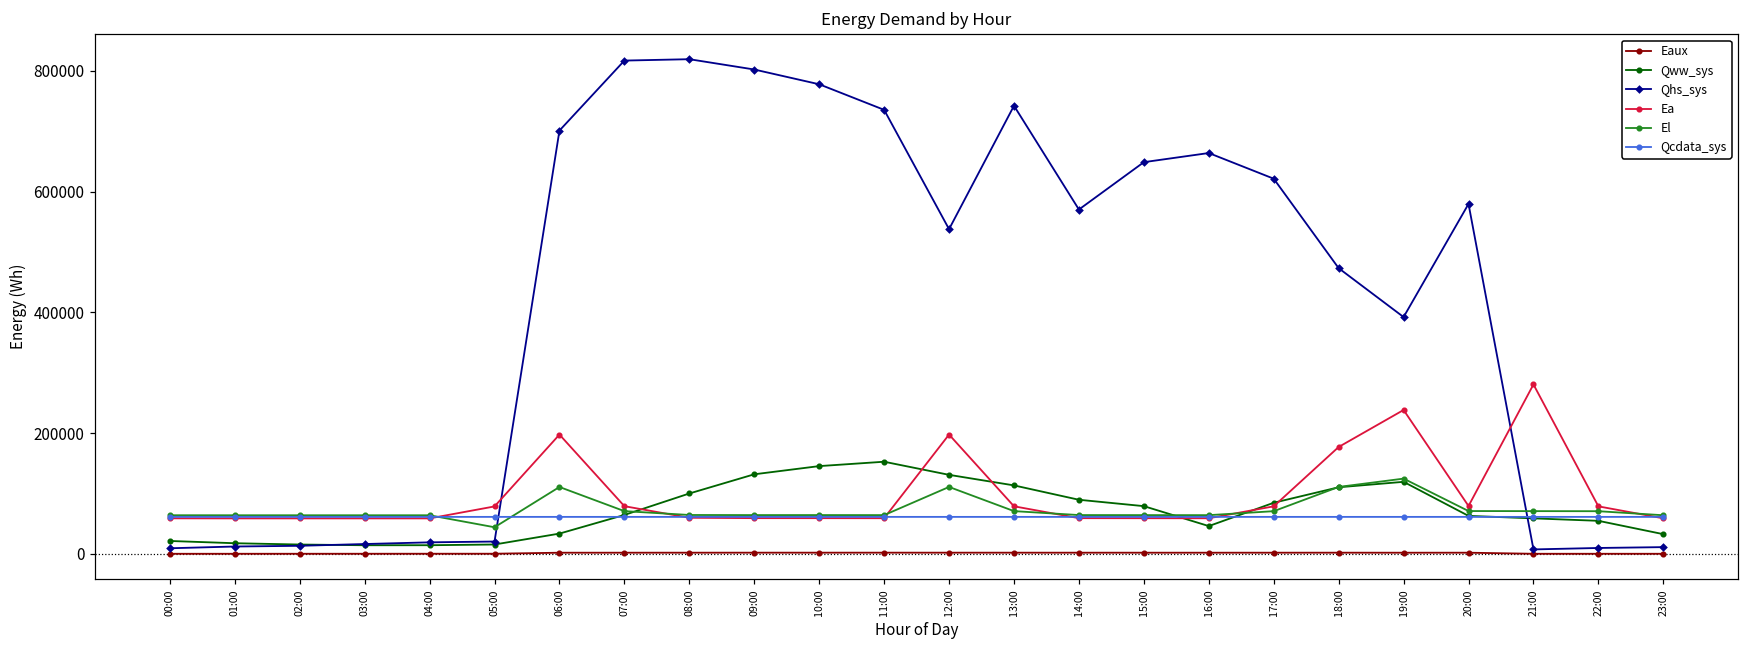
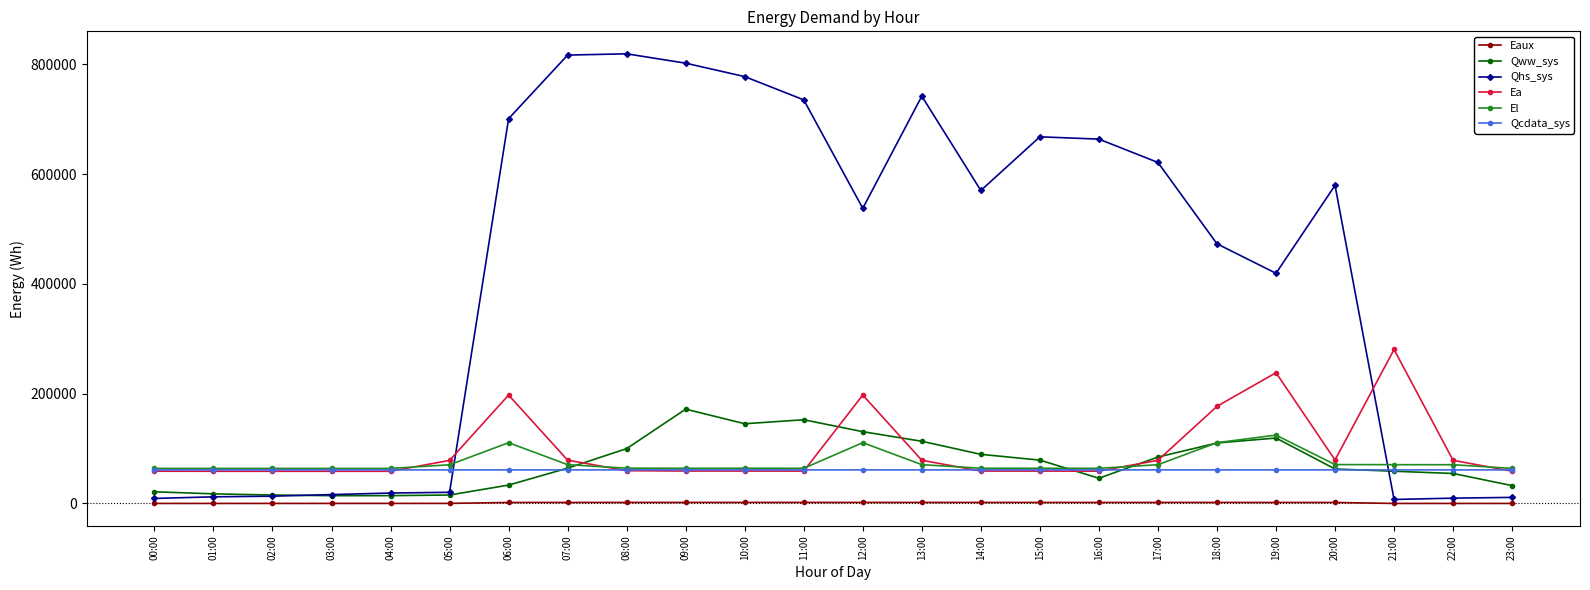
  {
    "Eaux": {
      "00:00": 0,
      "01:00": 0,
      "02:00": 0,
      "03:00": 0,
      "04:00": 0,
      "05:00": 0,
      "06:00": 0,
      "07:00": 0,
      "08:00": 0,
      "09:00": 0,
      "10:00": 0,
      "11:00": 0,
      "12:00": 0,
      "13:00": 0,
      "14:00": 0,
      "15:00": 0,
      "16:00": 0,
      "17:00": 0,
      "18:00": 0,
      "19:00": 0,
      "20:00": 0,
      "21:00": 0,
      "22:00": 0,
      "23:00": 0
    },
    "Qww_sys": {
      "00:00": 20000,
      "01:00": 20000,
      "04:00": 10000,
      "05:00": 20000,
      "06:00": 30000,
      "08:00": 100000,
-     "09:00": 130000,
+     "09:00": 170000,
      "10:00": 150000,
      "11:00": 150000,
      "12:00": 130000,
      "13:00": 110000,
      "14:00": 90000,
      "15:00": 80000,
      "16:00": 50000,
      "17:00": 80000,
      "19:00": 120000,
      "22:00": 50000,
      "23:00": 30000
    },
    "Qhs_sys": {
      "00:00": 10000,
      "01:00": 10000,
      "04:00": 20000,
      "05:00": 20000,
      "06:00": 700000,
      "07:00": 820000,
      "08:00": 820000,
      "09:00": 800000,
      "10:00": 780000,
      "11:00": 740000,
      "12:00": 540000,
      "13:00": 740000,
      "14:00": 570000,
-     "15:00": 650000,
+     "15:00": 670000,
      "16:00": 660000,
      "17:00": 620000,
      "18:00": 470000,
-     "19:00": 390000,
+     "19:00": 420000,
      "20:00": 580000,
      "21:00": 10000,
      "22:00": 10000,
      "23:00": 10000
    },
    "Ea": {
      "05:00": 80000,
      "06:00": 200000,
      "07:00": 80000,
      "12:00": 200000,
      "13:00": 80000,
      "17:00": 80000,
      "18:00": 180000,
      "19:00": 240000,
      "20:00": 80000,
      "21:00": 280000,
      "22:00": 80000
    },
    "El": {
-     "05:00": 40000,
+     "05:00": 70000,
      "06:00": 110000,
      "07:00": 70000,
      "12:00": 110000,
      "13:00": 70000,
      "17:00": 70000,
      "19:00": 120000,
      "20:00": 70000,
      "21:00": 70000,
      "22:00": 70000
    },
    "Qcdata_sys": {
      "05:00": 60000,
      "06:00": 60000,
      "12:00": 60000,
      "13:00": 60000,
      "17:00": 60000,
      "18:00": 60000,
      "19:00": 60000,
      "22:00": 60000
    }
  }
